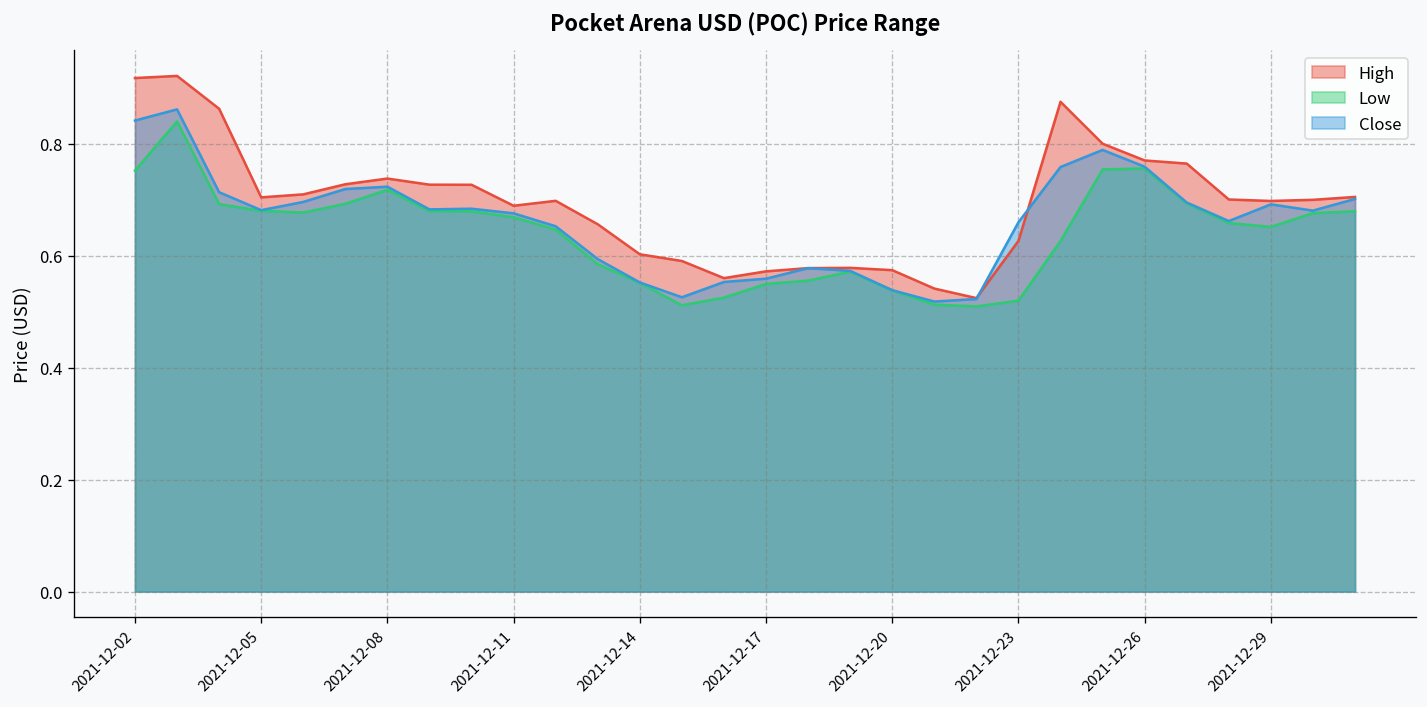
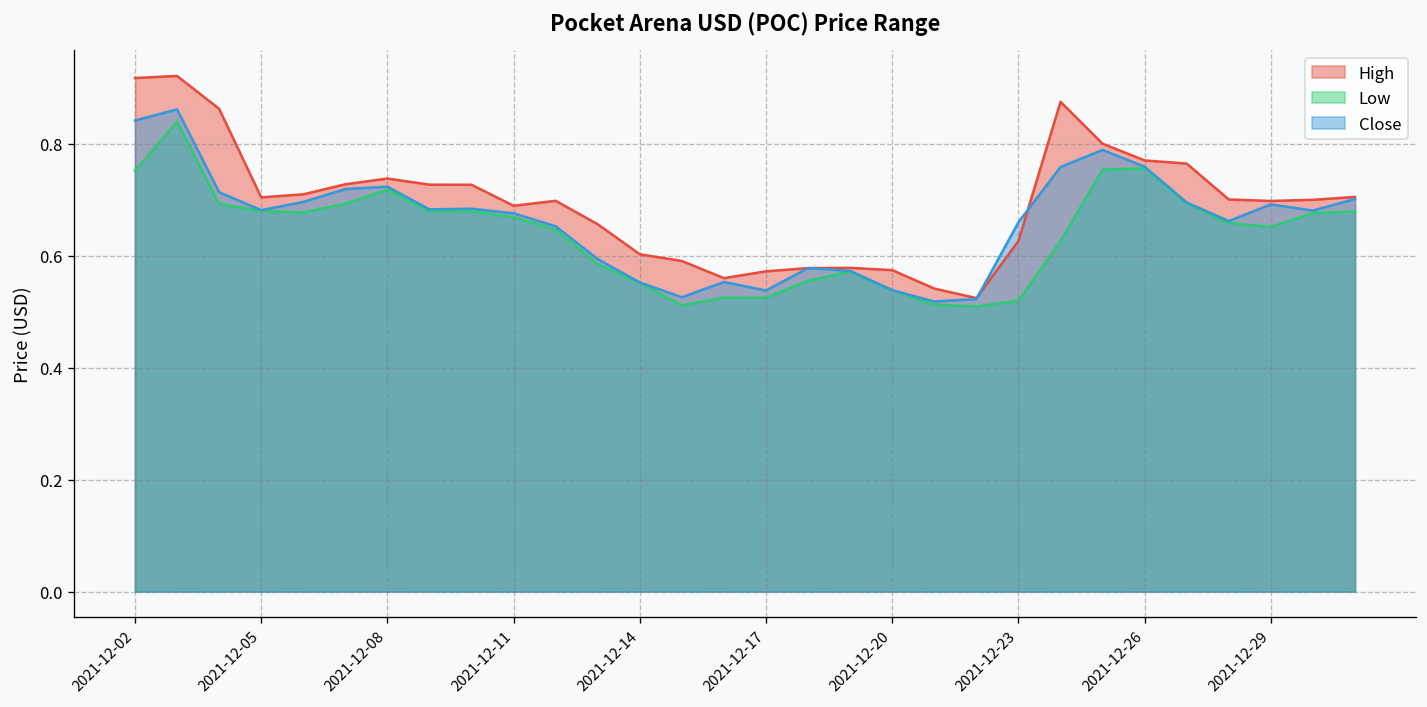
  {
    "High": {
      "2021-12-02": 0.92,
      "2021-12-05": 0.70,
      "2021-12-08": 0.74,
      "2021-12-11": 0.69,
      "2021-12-14": 0.60,
      "2021-12-17": 0.57,
      "2021-12-20": 0.57,
      "2021-12-23": 0.63,
      "2021-12-26": 0.77,
      "2021-12-29": 0.70
    },
    "Low": {
      "2021-12-02": 0.75,
      "2021-12-08": 0.72,
      "2021-12-11": 0.67,
-     "2021-12-17": 0.55,
+     "2021-12-17": 0.53,
      "2021-12-23": 0.52,
      "2021-12-29": 0.65
    },
    "Close": {
      "2021-12-02": 0.84,
      "2021-12-08": 0.72,
      "2021-12-11": 0.68,
-     "2021-12-17": 0.56,
+     "2021-12-17": 0.54,
      "2021-12-23": 0.66,
      "2021-12-29": 0.69
    }
  }
